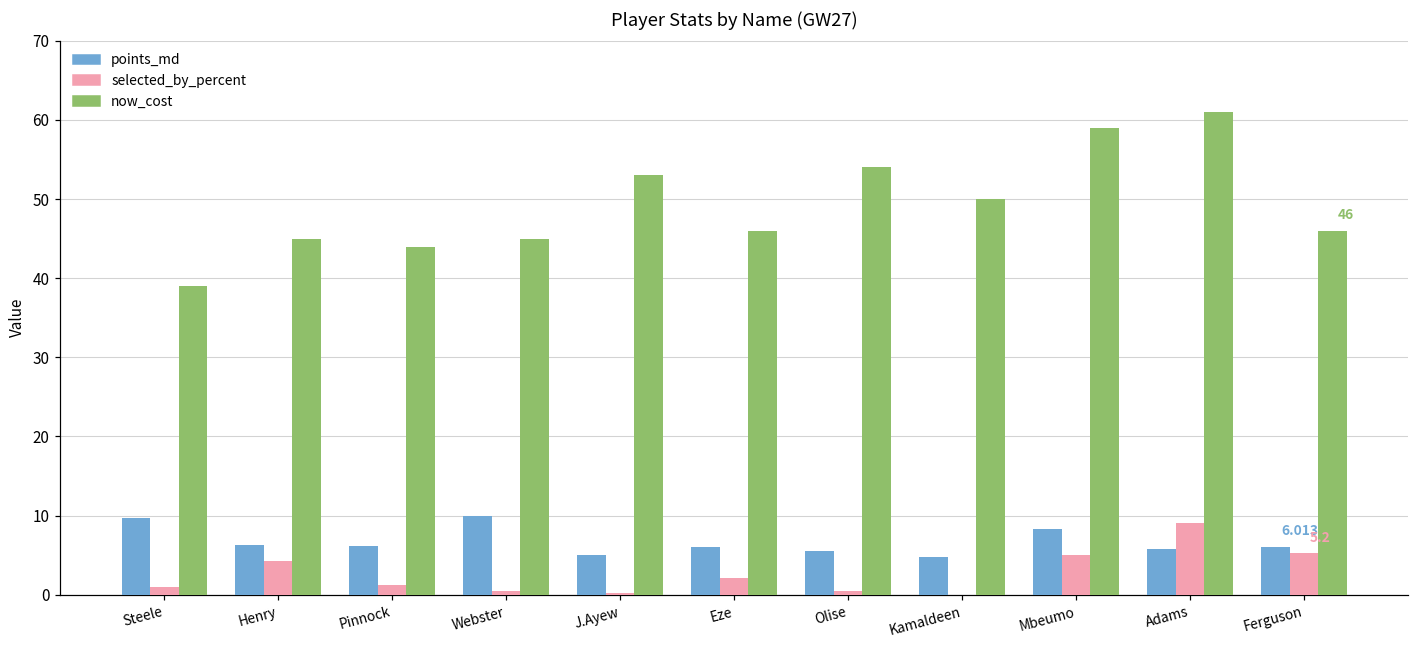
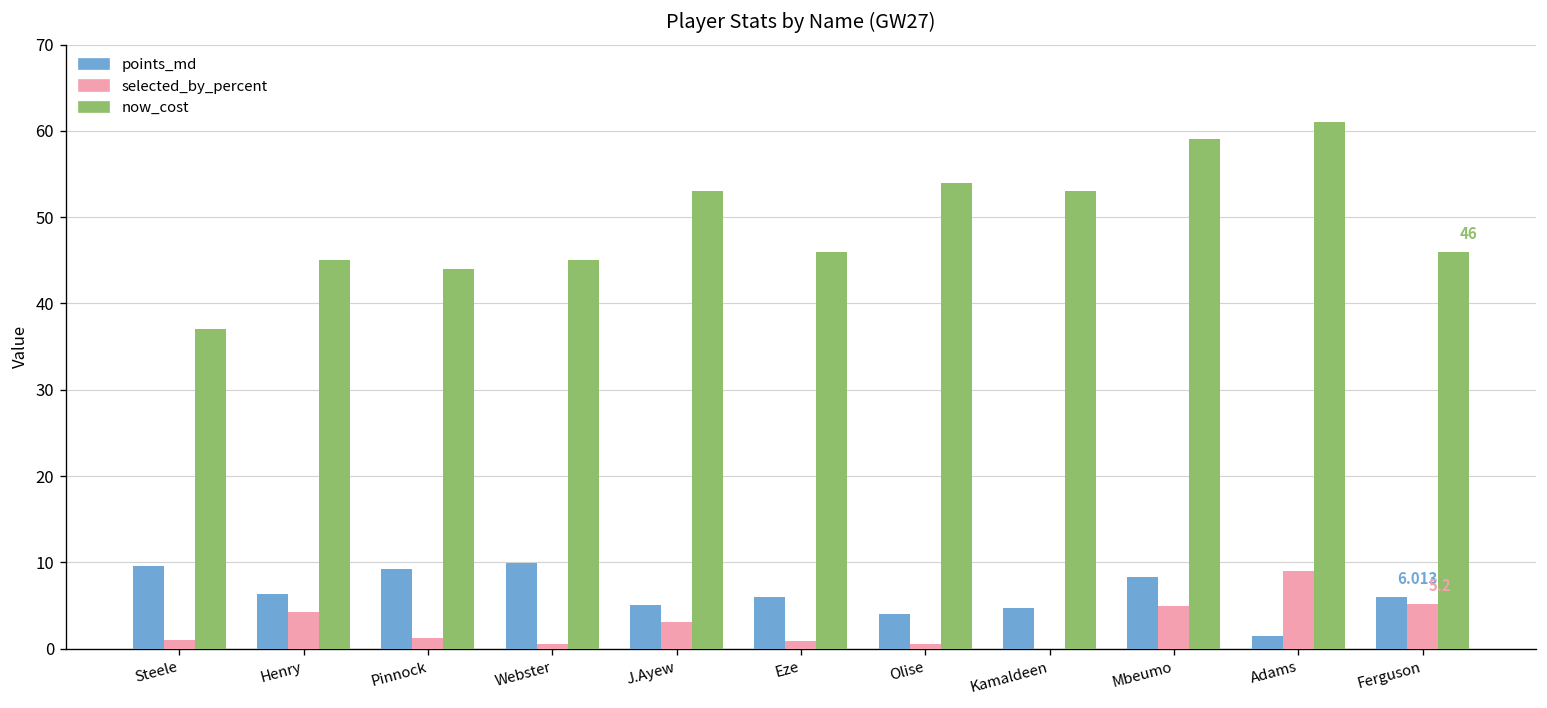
  {
    "points_md": {
      "Steele": 10,
      "Henry": 6,
-     "Pinnock": 6,
+     "Pinnock": 9,
      "Webster": 10,
      "J.Ayew": 5,
      "Eze": 6,
-     "Olise": 6,
+     "Olise": 4,
      "Kamaldeen": 5,
      "Mbeumo": 8,
-     "Adams": 6
+     "Adams": 1
    },
    "selected_by_percent": {
      "Steele": 1,
      "Henry": 4,
      "Pinnock": 1,
      "Webster": 1,
-     "J.Ayew": 0,
-     "Eze": 2,
+     "J.Ayew": 3,
+     "Eze": 1,
      "Olise": 1,
      "Kamaldeen": 0,
      "Mbeumo": 5,
      "Adams": 9
    },
    "now_cost": {
-     "Steele": 39,
+     "Steele": 37,
      "Henry": 45,
      "Pinnock": 44,
      "Webster": 45,
      "J.Ayew": 53,
      "Eze": 46,
      "Olise": 54,
-     "Kamaldeen": 50,
+     "Kamaldeen": 53,
      "Mbeumo": 59,
      "Adams": 61
    }
  }
